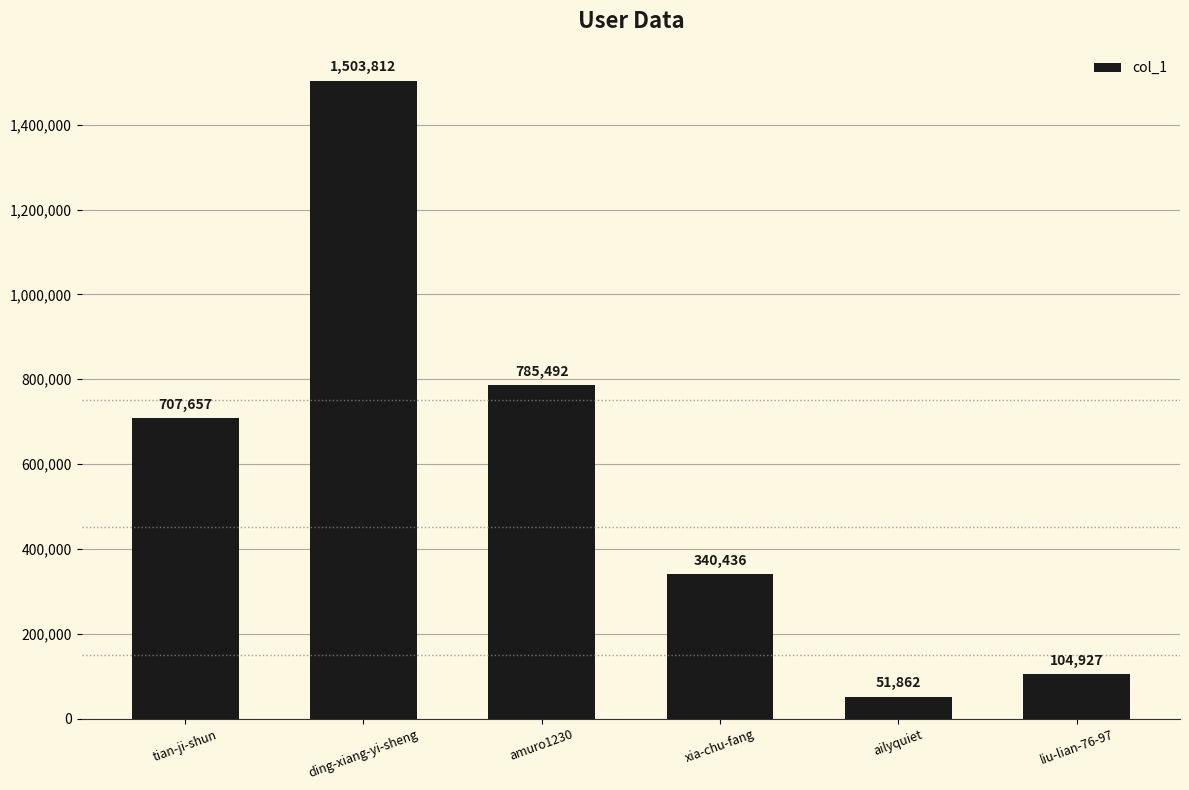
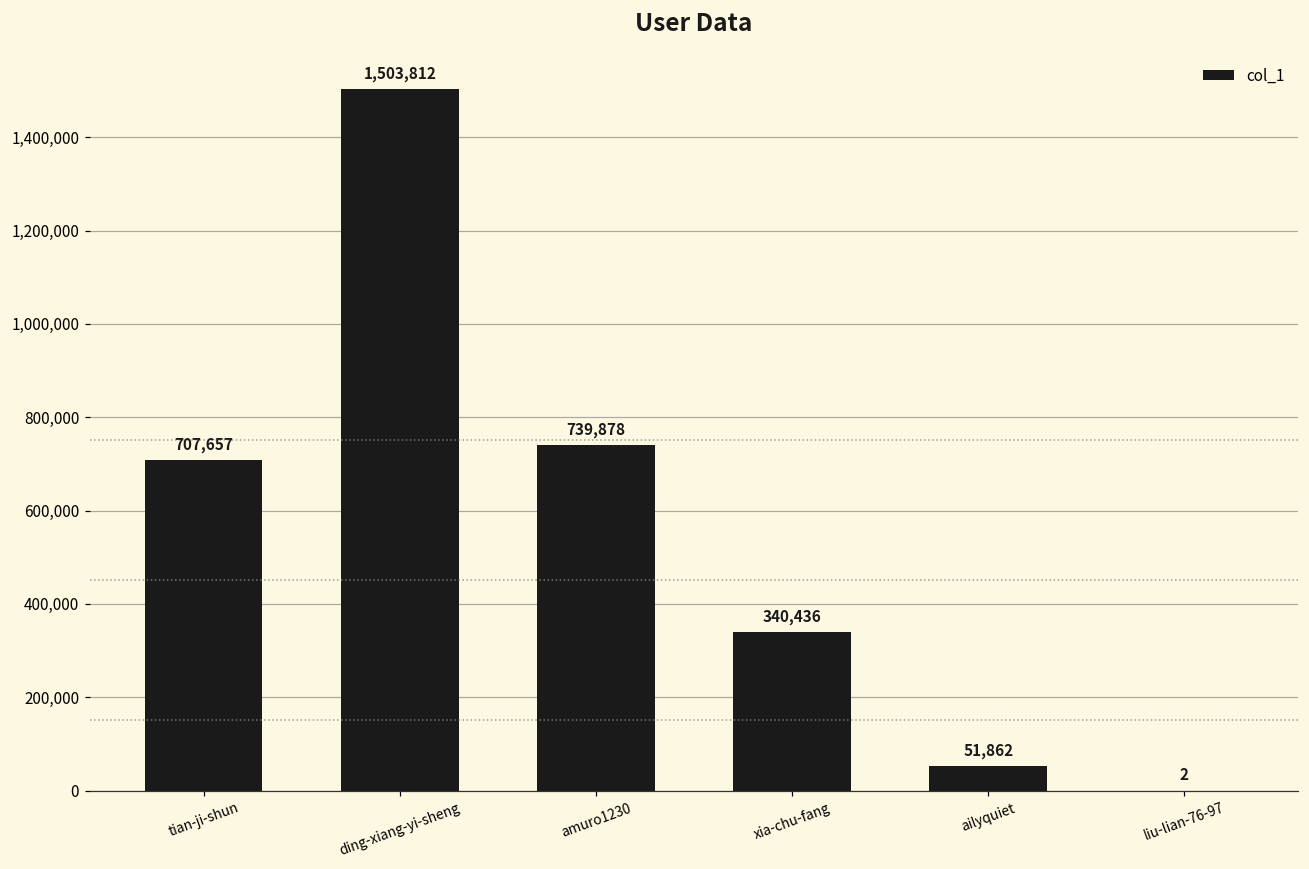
  {
    "tian-ji-shun": "707,657",
    "ding-xiang-yi-sheng": "1,503,812",
-   "amuro1230": "785,492",
+   "amuro1230": "739,878",
    "xia-chu-fang": "340,436",
    "ailyquiet": "51,862",
-   "liu-lian-76-97": "104,927"
+   "liu-lian-76-97": "2"
  }
